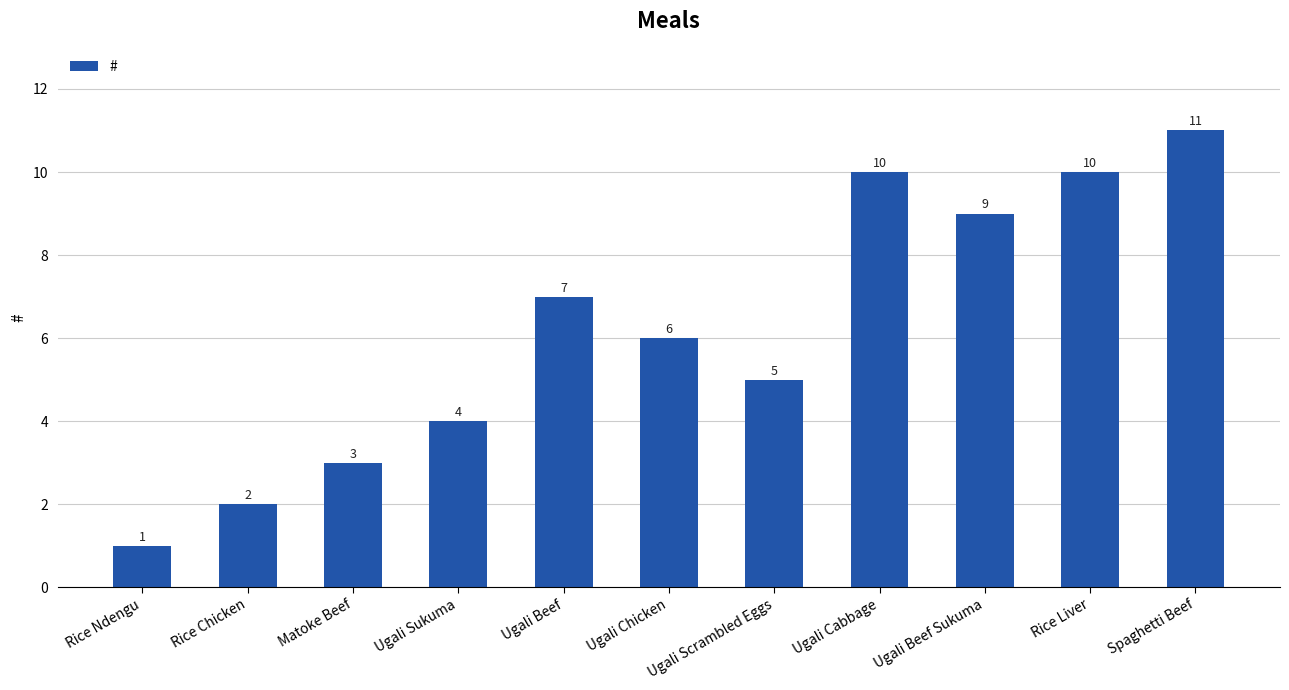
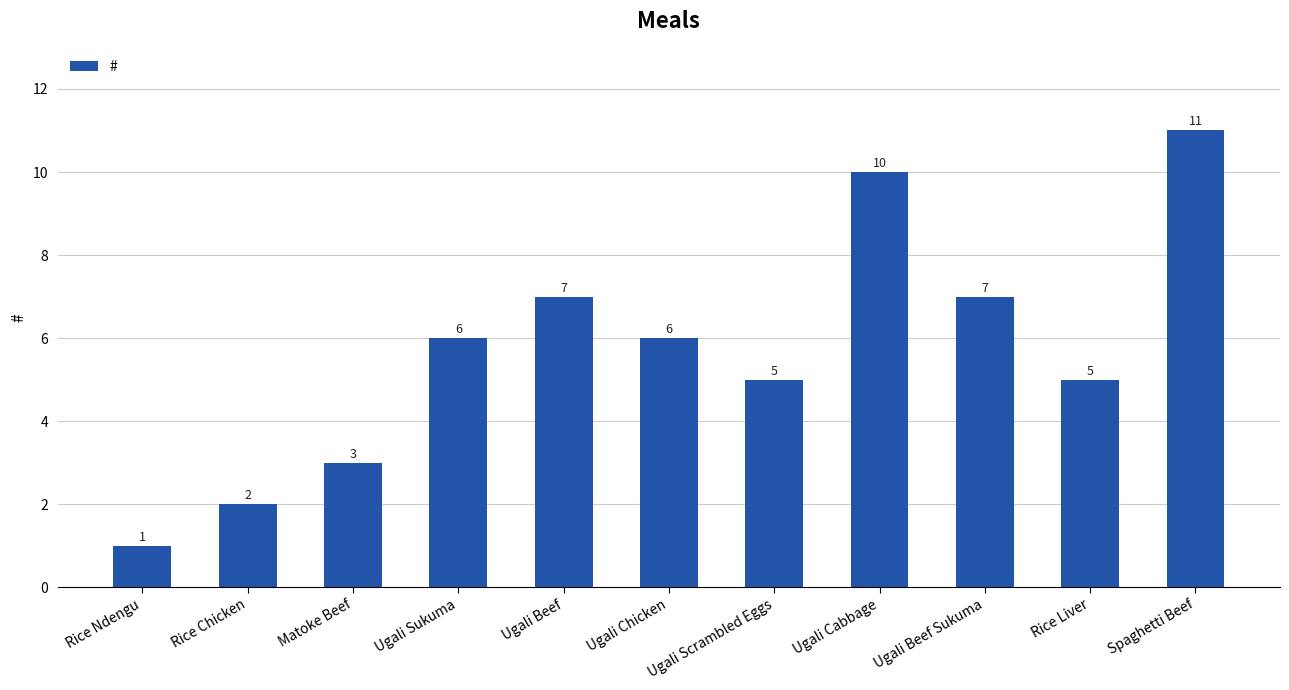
  {
    "Rice Ndengu": 1,
    "Rice Chicken": 2,
    "Matoke Beef": 3,
-   "Ugali Sukuma": 4,
+   "Ugali Sukuma": 6,
    "Ugali Beef": 7,
    "Ugali Chicken": 6,
    "Ugali Scrambled Eggs": 5,
    "Ugali Cabbage": 10,
-   "Ugali Beef Sukuma": 9,
-   "Rice Liver": 10,
+   "Ugali Beef Sukuma": 7,
+   "Rice Liver": 5,
    "Spaghetti Beef": 11
  }
